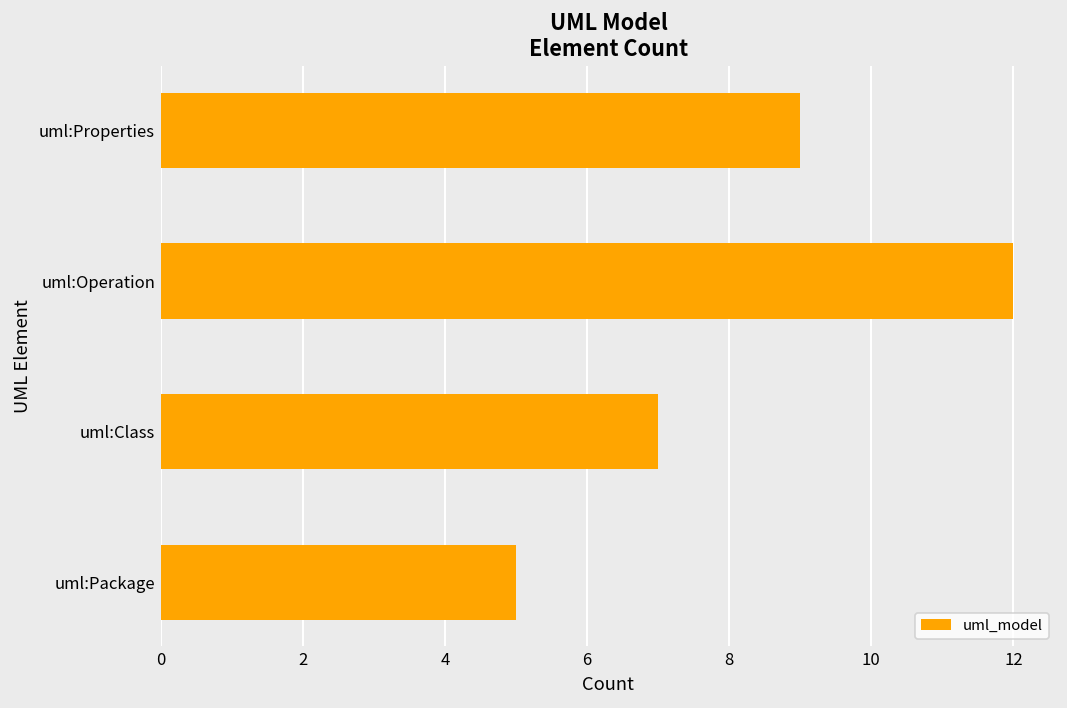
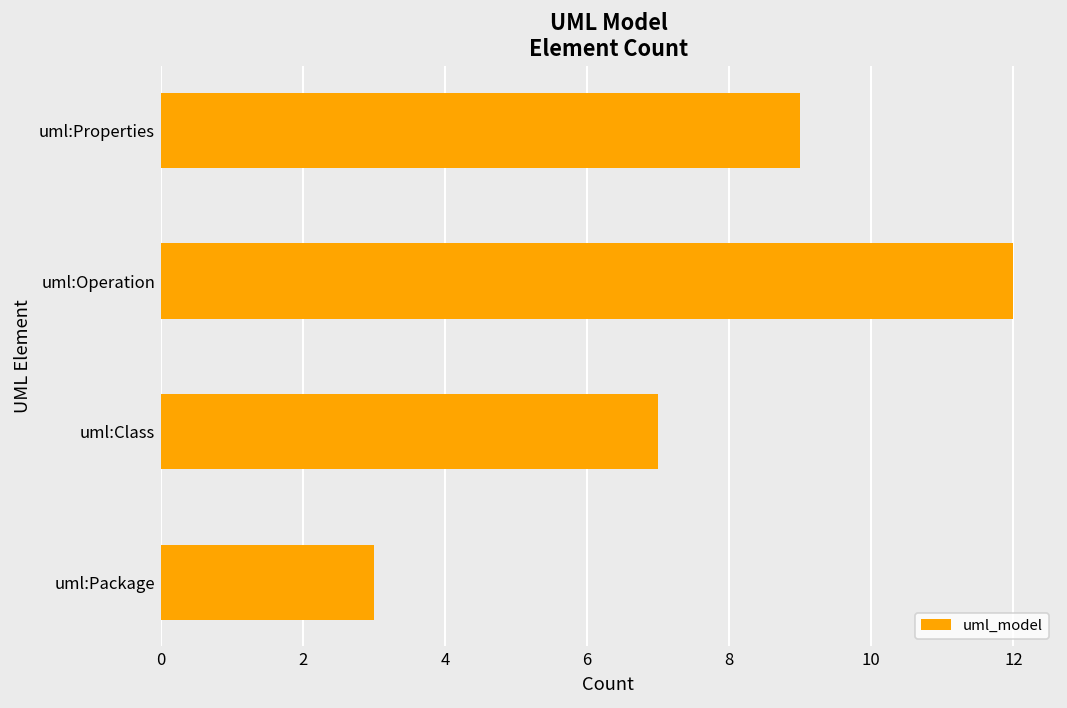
  {
    "uml:Properties": 9,
    "uml:Operation": 12,
    "uml:Class": 7,
-   "uml:Package": 5
+   "uml:Package": 3
  }
